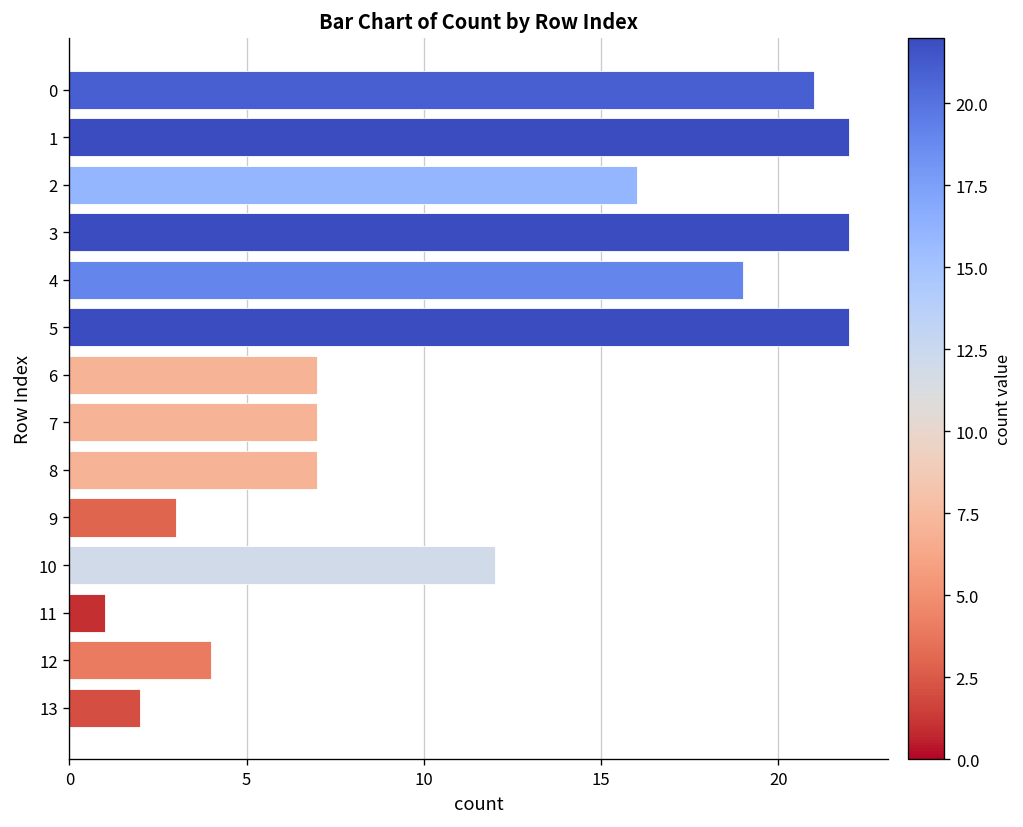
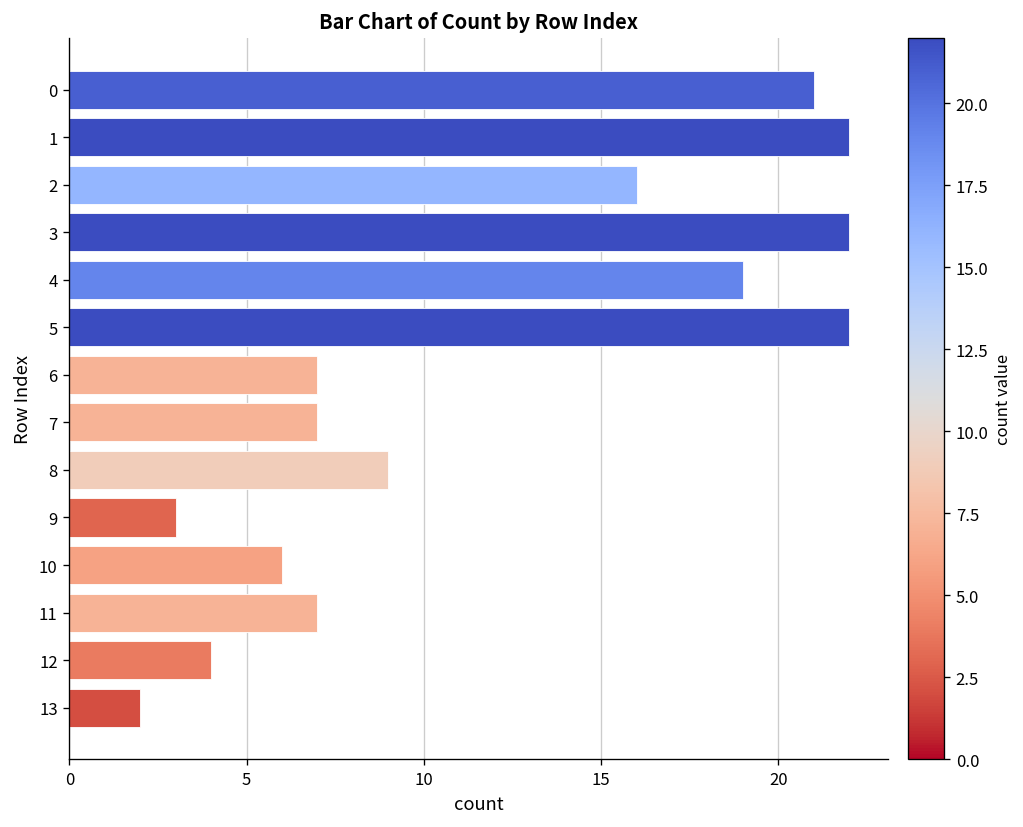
  {
    "0": 21,
    "1": 22,
    "2": 16,
    "3": 22,
    "4": 19,
    "5": 22,
    "6": 7,
    "7": 7,
-   "8": 7,
+   "8": 9,
    "9": 3,
-   "10": 12,
-   "11": 1,
+   "10": 6,
+   "11": 7,
    "12": 4,
    "13": 2
  }
